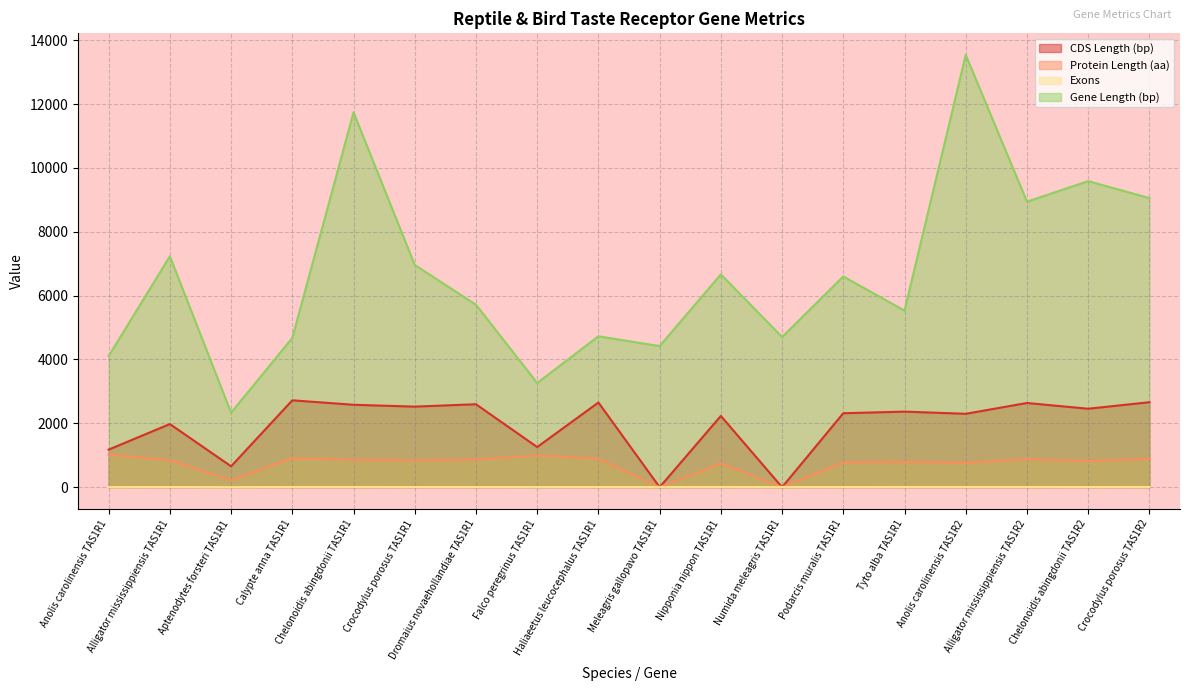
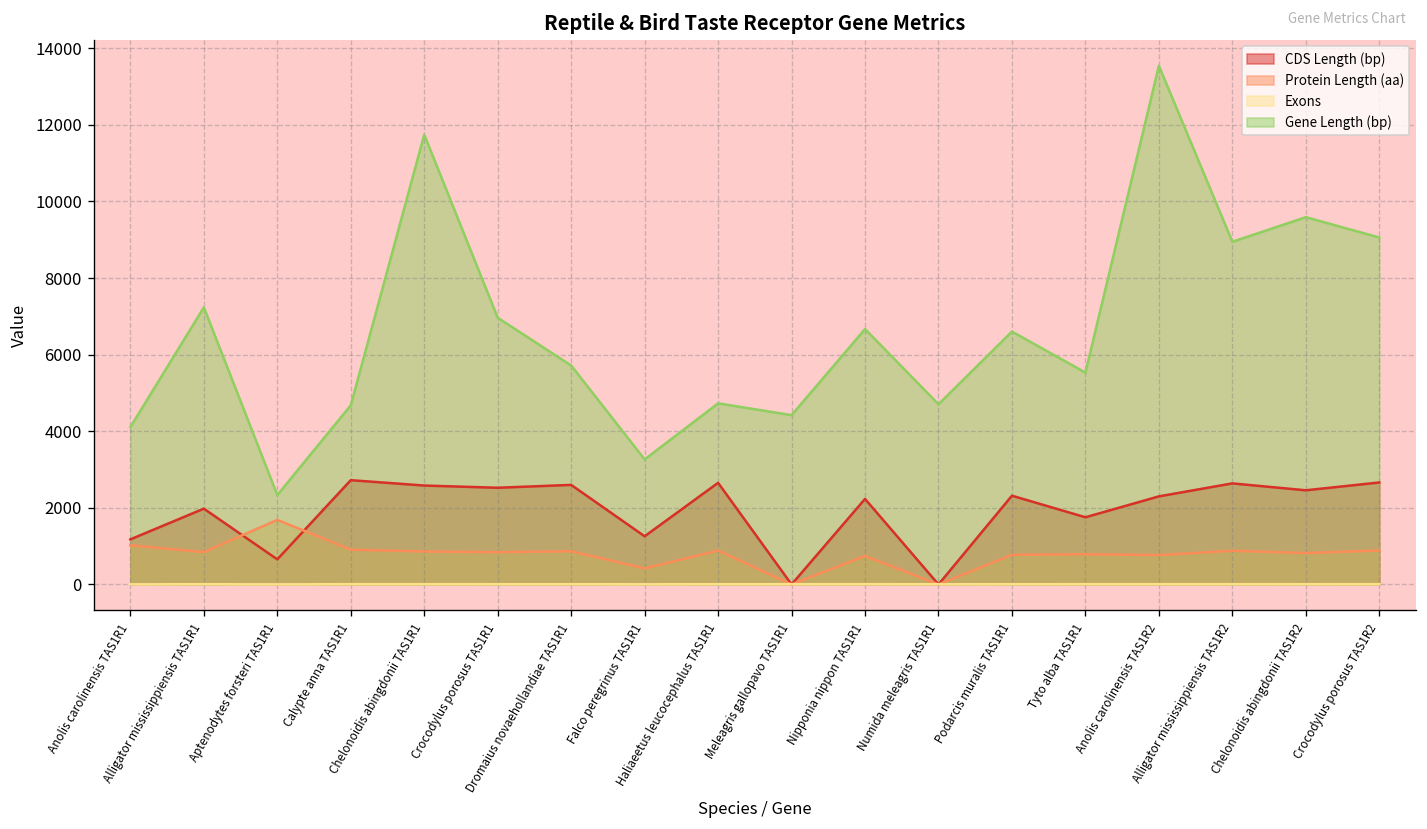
  {
    "CDS Length (bp)": {
      "Anolis carolinensis TAS1R1": 1200,
      "Alligator mississippiensis TAS1R1": 2000,
      "Aptenodytes forsteri TAS1R1": 700,
      "Calypte anna TAS1R1": 2700,
      "Chelonoidis abingdonii TAS1R1": 2600,
      "Crocodylus porosus TAS1R1": 2500,
      "Dromaius novaehollandiae TAS1R1": 2600,
      "Falco peregrinus TAS1R1": 1300,
      "Haliaeetus leucocephalus TAS1R1": 2700,
      "Nipponia nippon TAS1R1": 2200,
      "Podarcis muralis TAS1R1": 2300,
-     "Tyto alba TAS1R1": 2400,
+     "Tyto alba TAS1R1": 1800,
      "Anolis carolinensis TAS1R2": 2300,
      "Alligator mississippiensis TAS1R2": 2600,
      "Chelonoidis abingdonii TAS1R2": 2500,
      "Crocodylus porosus TAS1R2": 2700
    },
    "Protein Length (aa)": {
      "Anolis carolinensis TAS1R1": 1000,
      "Alligator mississippiensis TAS1R1": 800,
-     "Aptenodytes forsteri TAS1R1": 200,
+     "Aptenodytes forsteri TAS1R1": 1700,
      "Calypte anna TAS1R1": 900,
      "Chelonoidis abingdonii TAS1R1": 900,
      "Crocodylus porosus TAS1R1": 800,
      "Dromaius novaehollandiae TAS1R1": 900,
-     "Falco peregrinus TAS1R1": 1000,
+     "Falco peregrinus TAS1R1": 400,
      "Haliaeetus leucocephalus TAS1R1": 900,
      "Nipponia nippon TAS1R1": 700,
      "Podarcis muralis TAS1R1": 800,
      "Tyto alba TAS1R1": 800,
      "Anolis carolinensis TAS1R2": 800,
      "Alligator mississippiensis TAS1R2": 900,
      "Chelonoidis abingdonii TAS1R2": 800,
      "Crocodylus porosus TAS1R2": 900
    },
    "Exons": {
      "Anolis carolinensis TAS1R1": 0,
      "Alligator mississippiensis TAS1R1": 0,
      "Aptenodytes forsteri TAS1R1": 0,
      "Calypte anna TAS1R1": 0,
      "Chelonoidis abingdonii TAS1R1": 0,
      "Crocodylus porosus TAS1R1": 0,
      "Dromaius novaehollandiae TAS1R1": 0,
      "Falco peregrinus TAS1R1": 0,
      "Haliaeetus leucocephalus TAS1R1": 0,
      "Nipponia nippon TAS1R1": 0,
      "Podarcis muralis TAS1R1": 0,
      "Tyto alba TAS1R1": 0,
      "Anolis carolinensis TAS1R2": 0,
      "Alligator mississippiensis TAS1R2": 0,
      "Chelonoidis abingdonii TAS1R2": 0,
      "Crocodylus porosus TAS1R2": 0
    },
    "Gene Length (bp)": {
      "Anolis carolinensis TAS1R1": 4100,
      "Alligator mississippiensis TAS1R1": 7200,
      "Aptenodytes forsteri TAS1R1": 2300,
      "Calypte anna TAS1R1": 4700,
      "Chelonoidis abingdonii TAS1R1": 11700,
      "Crocodylus porosus TAS1R1": 7000,
      "Dromaius novaehollandiae TAS1R1": 5700,
      "Falco peregrinus TAS1R1": 3300,
      "Haliaeetus leucocephalus TAS1R1": 4700,
      "Meleagris gallopavo TAS1R1": 4400,
      "Nipponia nippon TAS1R1": 6700,
      "Numida meleagris TAS1R1": 4700,
      "Podarcis muralis TAS1R1": 6600,
      "Tyto alba TAS1R1": 5500,
      "Anolis carolinensis TAS1R2": 13500,
      "Alligator mississippiensis TAS1R2": 8900,
      "Chelonoidis abingdonii TAS1R2": 9600,
      "Crocodylus porosus TAS1R2": 9100
    }
  }
